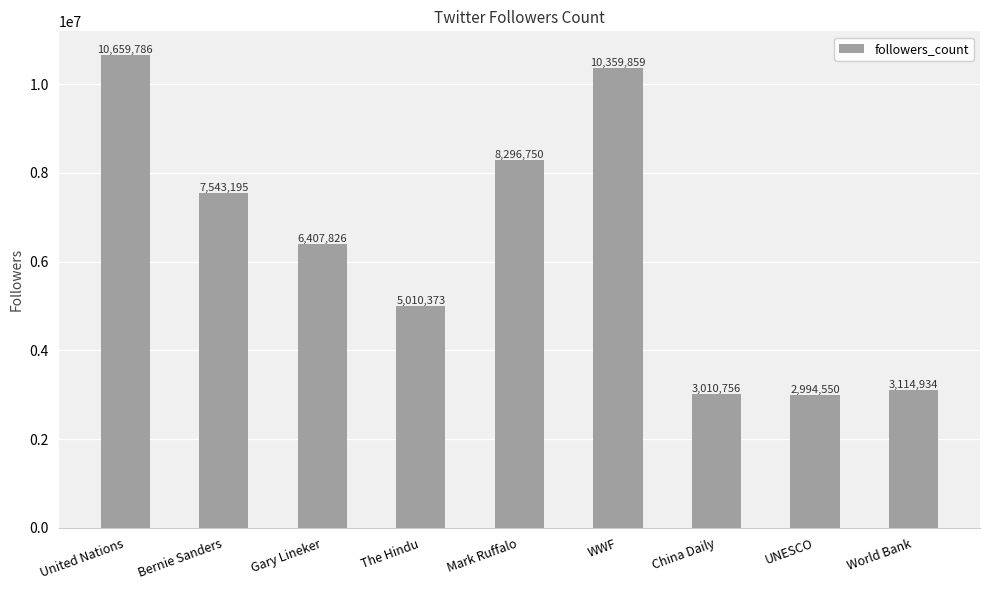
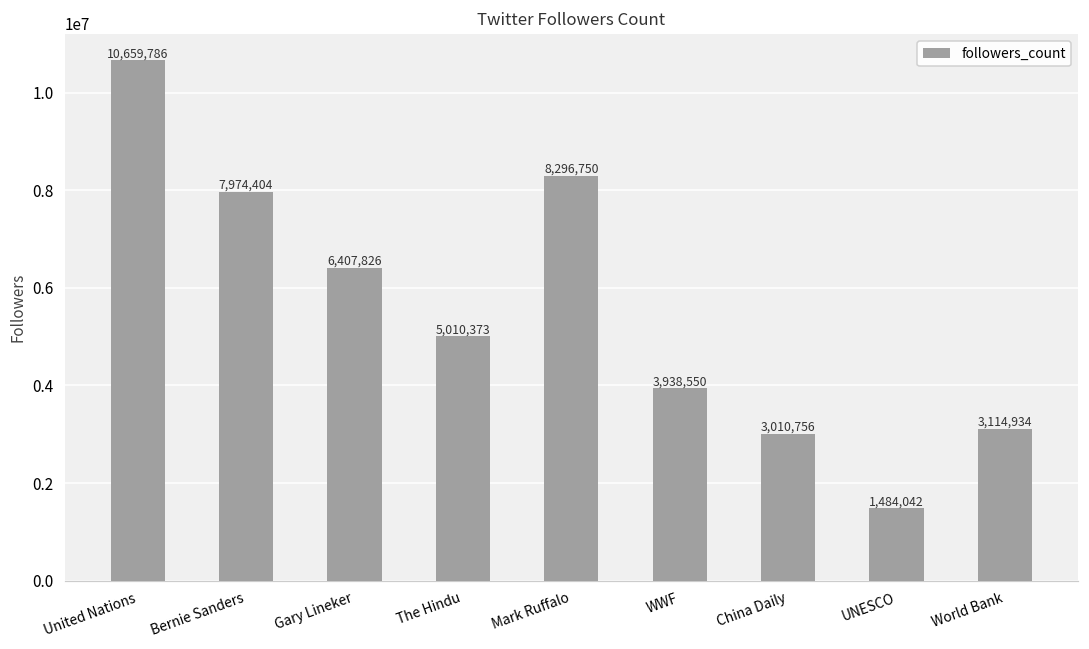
  {
    "United Nations": "10,659,786",
-   "Bernie Sanders": "7,543,195",
+   "Bernie Sanders": "7,974,404",
    "Gary Lineker": "6,407,826",
    "The Hindu": "5,010,373",
    "Mark Ruffalo": "8,296,750",
-   "WWF": "10,359,859",
+   "WWF": "3,938,550",
    "China Daily": "3,010,756",
-   "UNESCO": "2,994,550",
+   "UNESCO": "1,484,042",
    "World Bank": "3,114,934"
  }
